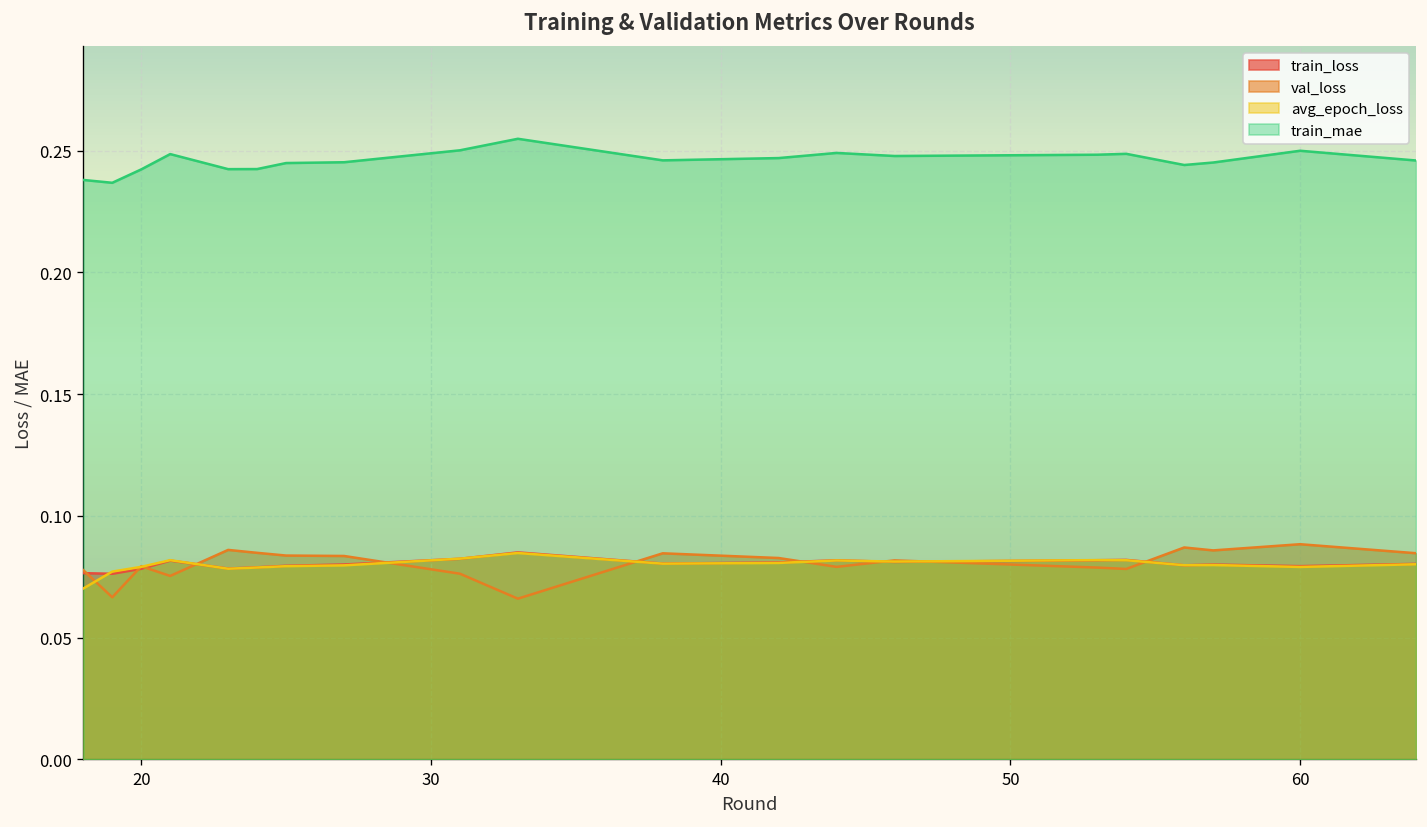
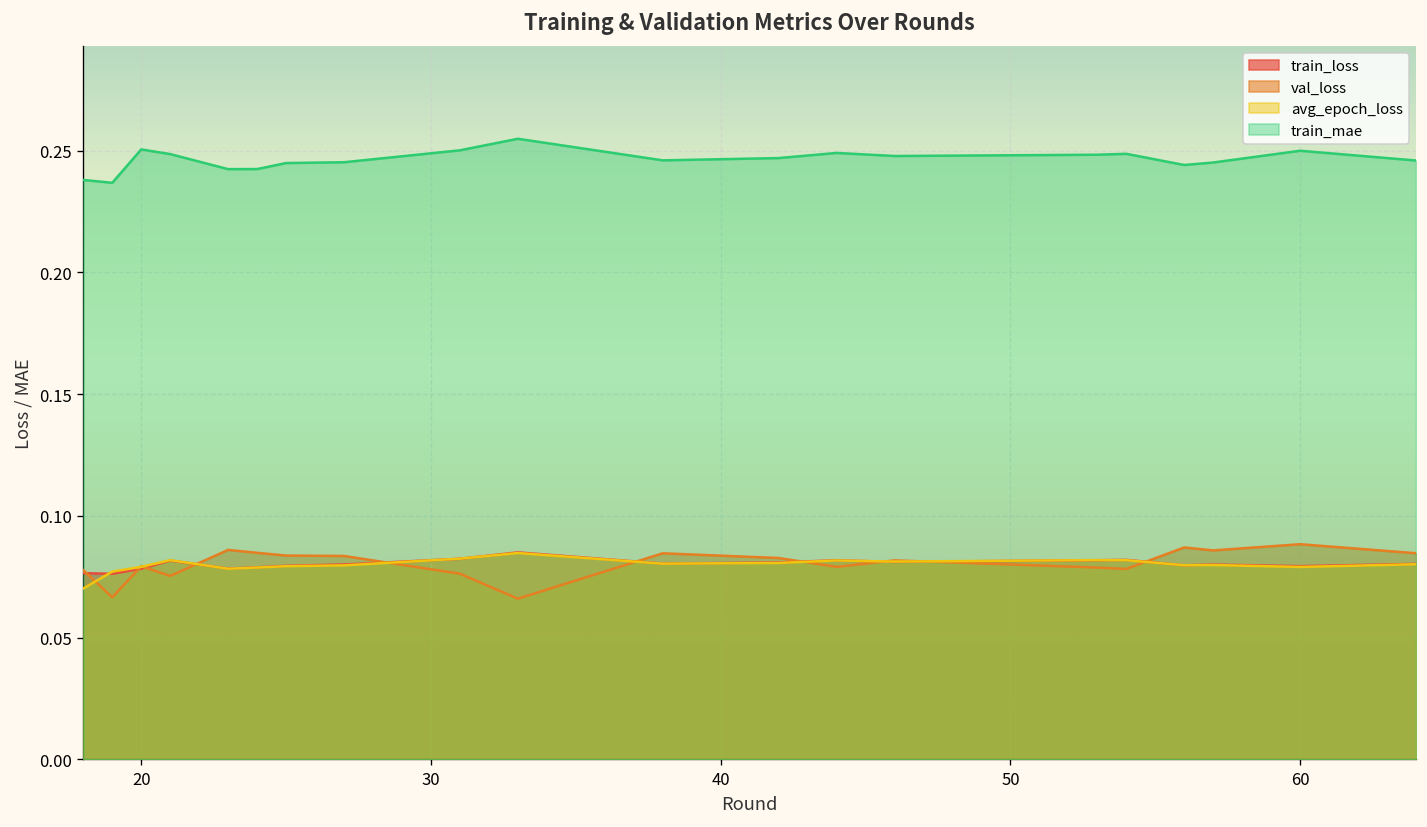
  {
    "train_mae": {
-     "20": 0.242,
+     "20": 0.251,
      "60": 0.250
    }
  }
